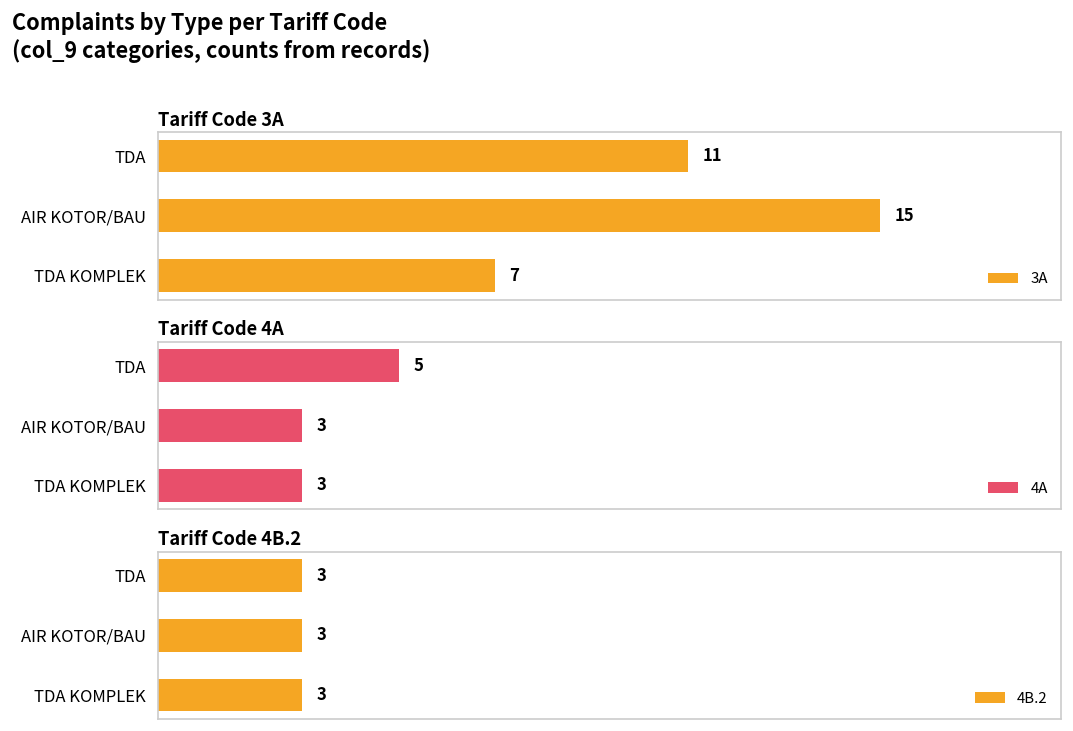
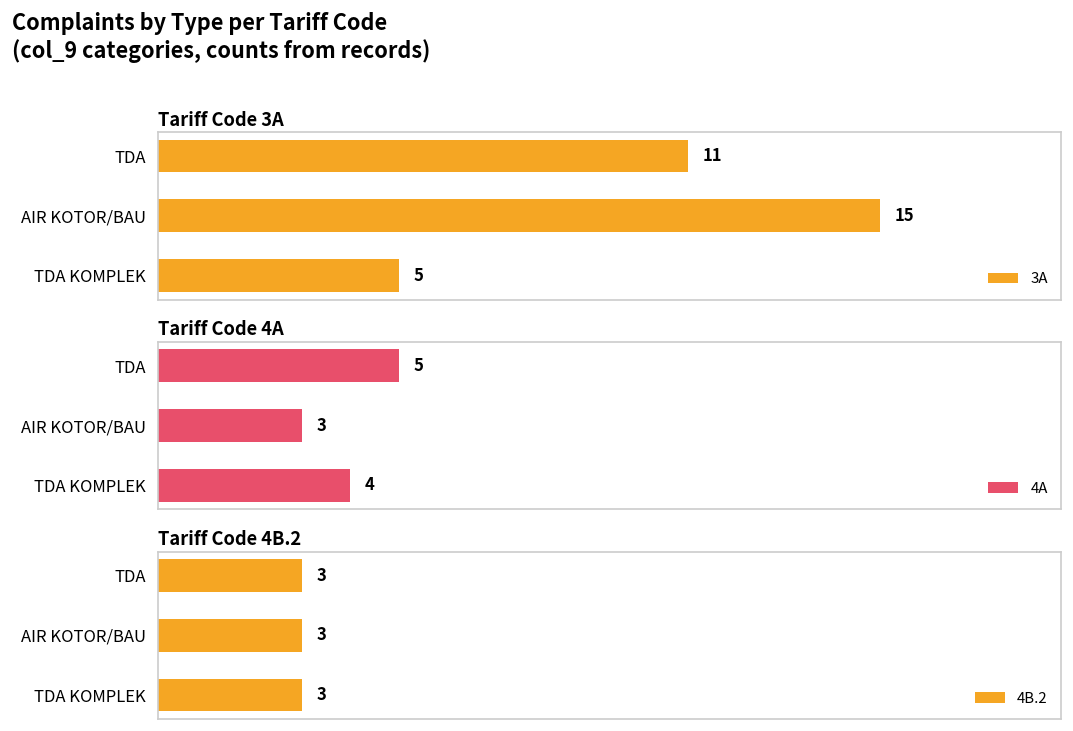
  {
    "Tariff Code 3A": {
      "TDA": 11,
      "AIR KOTOR/BAU": 15,
-     "TDA KOMPLEK": 7
+     "TDA KOMPLEK": 5
    },
    "Tariff Code 4A": {
      "TDA": 5,
      "AIR KOTOR/BAU": 3,
-     "TDA KOMPLEK": 3
+     "TDA KOMPLEK": 4
    },
    "Tariff Code 4B.2": {
      "TDA": 3,
      "AIR KOTOR/BAU": 3,
      "TDA KOMPLEK": 3
    }
  }
